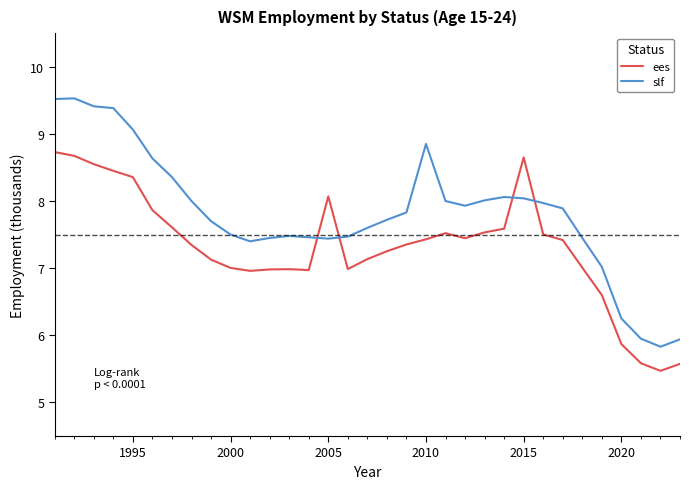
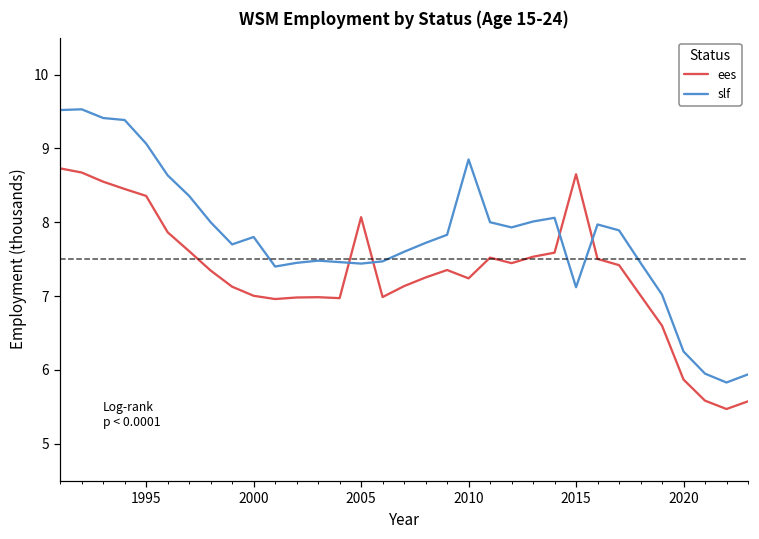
  {
    "ees": {
      "1995": 8.4,
      "2000": 7.0,
      "2005": 8.1,
-     "2010": 7.4,
+     "2010": 7.2,
      "2015": 8.7,
      "2020": 5.9
    },
    "slf": {
      "1995": 9.1,
-     "2000": 7.5,
+     "2000": 7.8,
      "2005": 7.4,
      "2010": 8.9,
-     "2015": 8.0,
+     "2015": 7.1,
      "2020": 6.3
    }
  }
